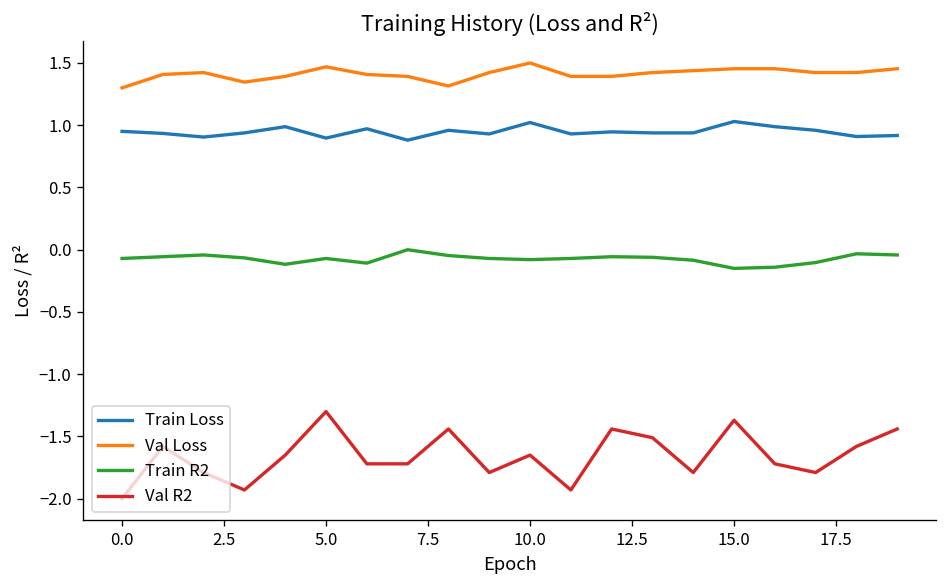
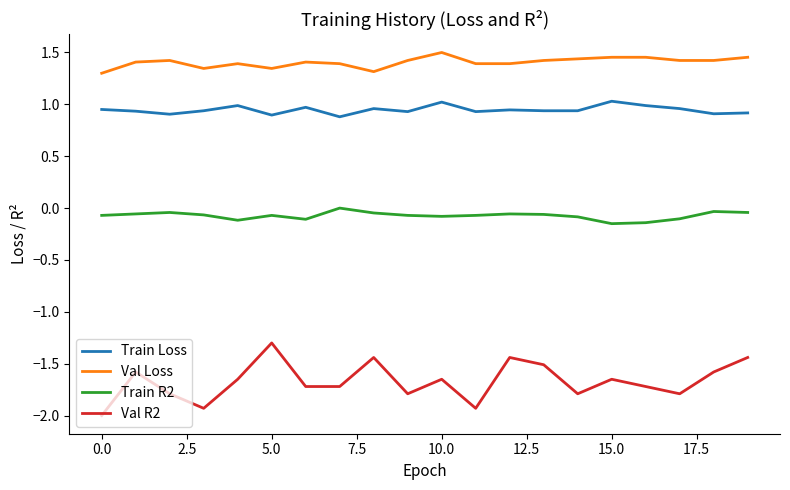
  {
    "Train Loss": {
      "0.0": 0.95,
      "5.0": 0.90,
      "10.0": 1.02,
      "15.0": 1.03
    },
    "Val Loss": {
      "0.0": 1.30,
-     "5.0": 1.47,
+     "5.0": 1.35,
      "10.0": 1.50,
      "15.0": 1.45
    },
    "Train R2": {
      "0.0": -0.07,
      "5.0": -0.07,
      "10.0": -0.08,
      "15.0": -0.15
    },
    "Val R2": {
      "5.0": -1.30,
      "10.0": -1.65,
-     "15.0": -1.37
+     "15.0": -1.65
    }
  }
